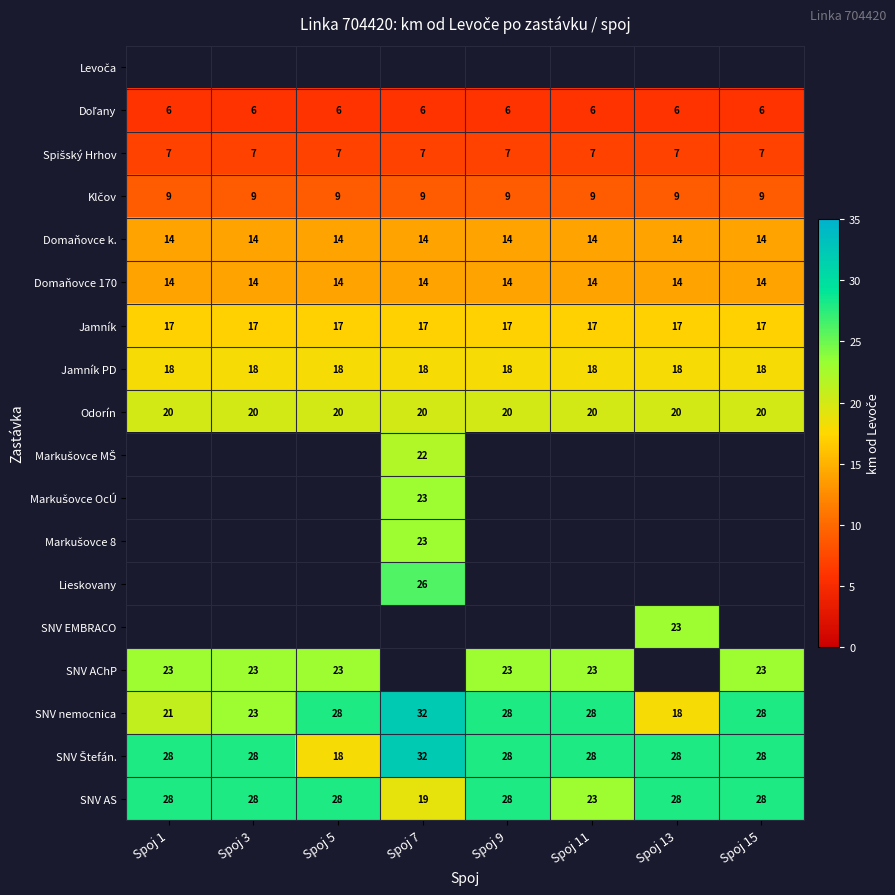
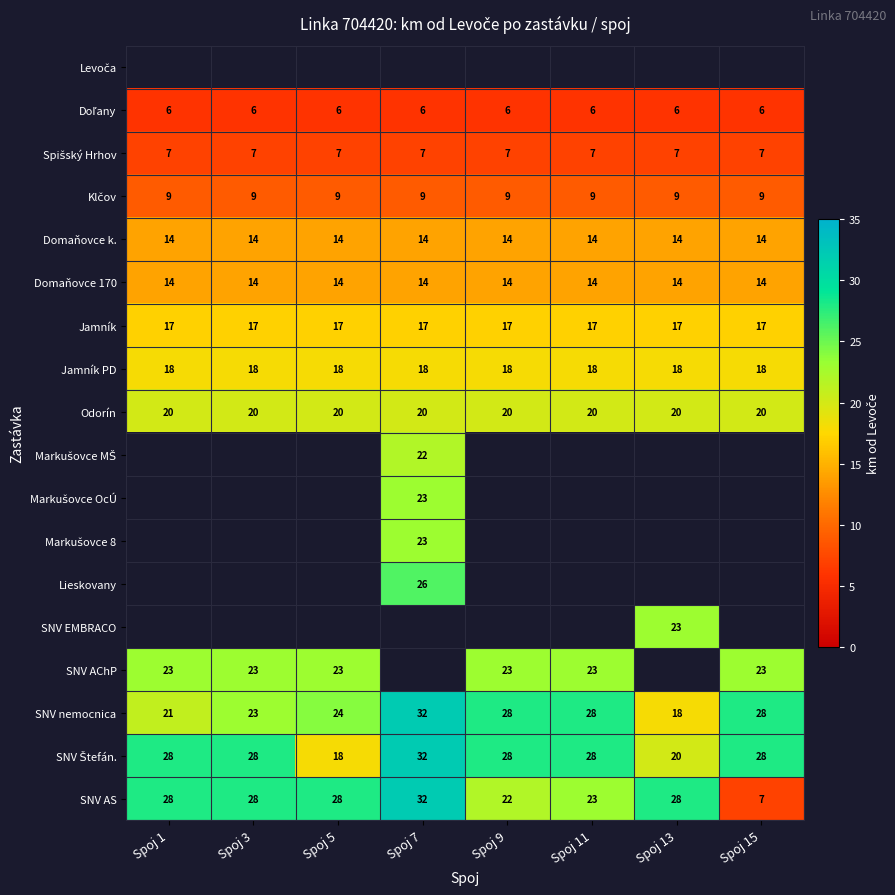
  {
    "Doľany": {
      "Spoj 1": 6,
      "Spoj 3": 6,
      "Spoj 5": 6,
      "Spoj 7": 6,
      "Spoj 9": 6,
      "Spoj 11": 6,
      "Spoj 13": 6,
      "Spoj 15": 6
    },
    "Spišský Hrhov": {
      "Spoj 1": 7,
      "Spoj 3": 7,
      "Spoj 5": 7,
      "Spoj 7": 7,
      "Spoj 9": 7,
      "Spoj 11": 7,
      "Spoj 13": 7,
      "Spoj 15": 7
    },
    "Klčov": {
      "Spoj 1": 9,
      "Spoj 3": 9,
      "Spoj 5": 9,
      "Spoj 7": 9,
      "Spoj 9": 9,
      "Spoj 11": 9,
      "Spoj 13": 9,
      "Spoj 15": 9
    },
    "Domaňovce k.": {
      "Spoj 1": 14,
      "Spoj 3": 14,
      "Spoj 5": 14,
      "Spoj 7": 14,
      "Spoj 9": 14,
      "Spoj 11": 14,
      "Spoj 13": 14,
      "Spoj 15": 14
    },
    "Domaňovce 170": {
      "Spoj 1": 14,
      "Spoj 3": 14,
      "Spoj 5": 14,
      "Spoj 7": 14,
      "Spoj 9": 14,
      "Spoj 11": 14,
      "Spoj 13": 14,
      "Spoj 15": 14
    },
    "Jamník": {
      "Spoj 1": 17,
      "Spoj 3": 17,
      "Spoj 5": 17,
      "Spoj 7": 17,
      "Spoj 9": 17,
      "Spoj 11": 17,
      "Spoj 13": 17,
      "Spoj 15": 17
    },
    "Jamník PD": {
      "Spoj 1": 18,
      "Spoj 3": 18,
      "Spoj 5": 18,
      "Spoj 7": 18,
      "Spoj 9": 18,
      "Spoj 11": 18,
      "Spoj 13": 18,
      "Spoj 15": 18
    },
    "Odorín": {
      "Spoj 1": 20,
      "Spoj 3": 20,
      "Spoj 5": 20,
      "Spoj 7": 20,
      "Spoj 9": 20,
      "Spoj 11": 20,
      "Spoj 13": 20,
      "Spoj 15": 20
    },
    "Markušovce MŠ": {
      "Spoj 7": 22
    },
    "Markušovce OcÚ": {
      "Spoj 7": 23
    },
    "Markušovce 8": {
      "Spoj 7": 23
    },
    "Lieskovany": {
      "Spoj 7": 26
    },
    "SNV EMBRACO": {
      "Spoj 13": 23
    },
    "SNV AChP": {
      "Spoj 1": 23,
      "Spoj 3": 23,
      "Spoj 5": 23,
      "Spoj 9": 23,
      "Spoj 11": 23,
      "Spoj 15": 23
    },
    "SNV nemocnica": {
      "Spoj 1": 21,
      "Spoj 3": 23,
-     "Spoj 5": 28,
+     "Spoj 5": 24,
      "Spoj 7": 32,
      "Spoj 9": 28,
      "Spoj 11": 28,
      "Spoj 13": 18,
      "Spoj 15": 28
    },
    "SNV Štefán.": {
      "Spoj 1": 28,
      "Spoj 3": 28,
      "Spoj 5": 18,
      "Spoj 7": 32,
      "Spoj 9": 28,
      "Spoj 11": 28,
-     "Spoj 13": 28,
+     "Spoj 13": 20,
      "Spoj 15": 28
    },
    "SNV AS": {
      "Spoj 1": 28,
      "Spoj 3": 28,
      "Spoj 5": 28,
-     "Spoj 7": 19,
-     "Spoj 9": 28,
+     "Spoj 7": 32,
+     "Spoj 9": 22,
      "Spoj 11": 23,
      "Spoj 13": 28,
-     "Spoj 15": 28
+     "Spoj 15": 7
    }
  }
